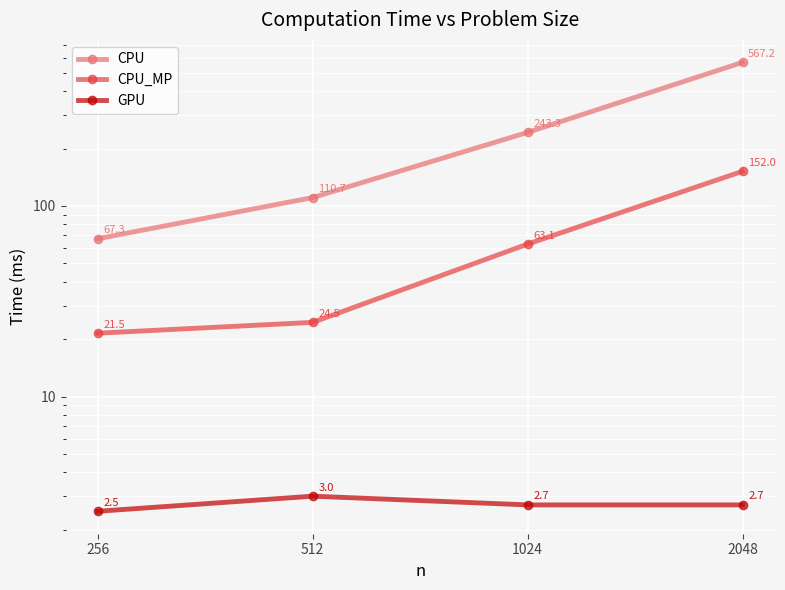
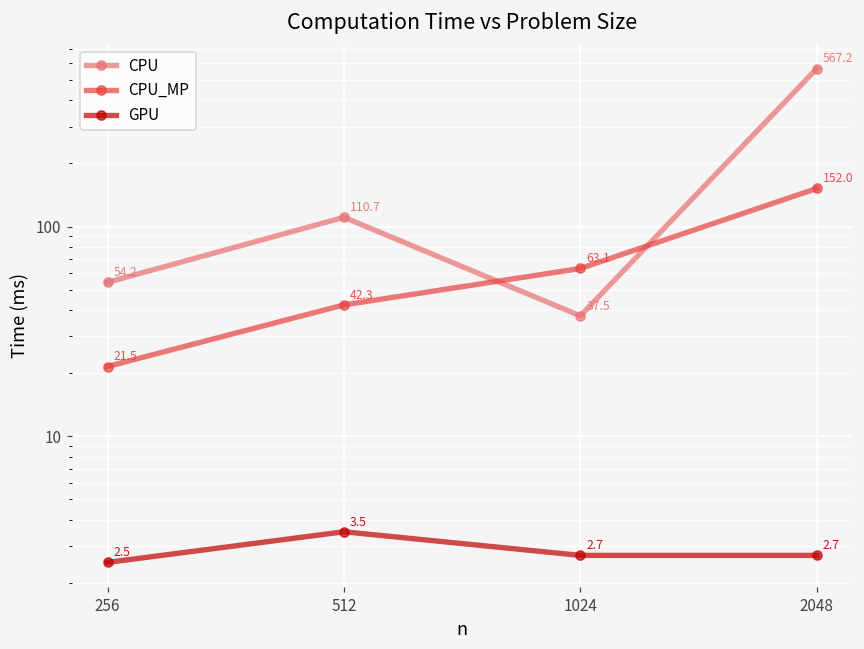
  {
    "CPU": {
-     "256": 67.3,
+     "256": 54.2,
      "512": 110.7,
-     "1024": 243.3,
+     "1024": 37.5,
      "2048": 567.2
    },
    "CPU_MP": {
      "256": 21.5,
-     "512": 24.5,
+     "512": 42.3,
      "1024": 63.1,
      "2048": 152.0
    },
    "GPU": {
      "256": 2.5,
-     "512": 3.0,
+     "512": 3.5,
      "1024": 2.7,
      "2048": 2.7
    }
  }
